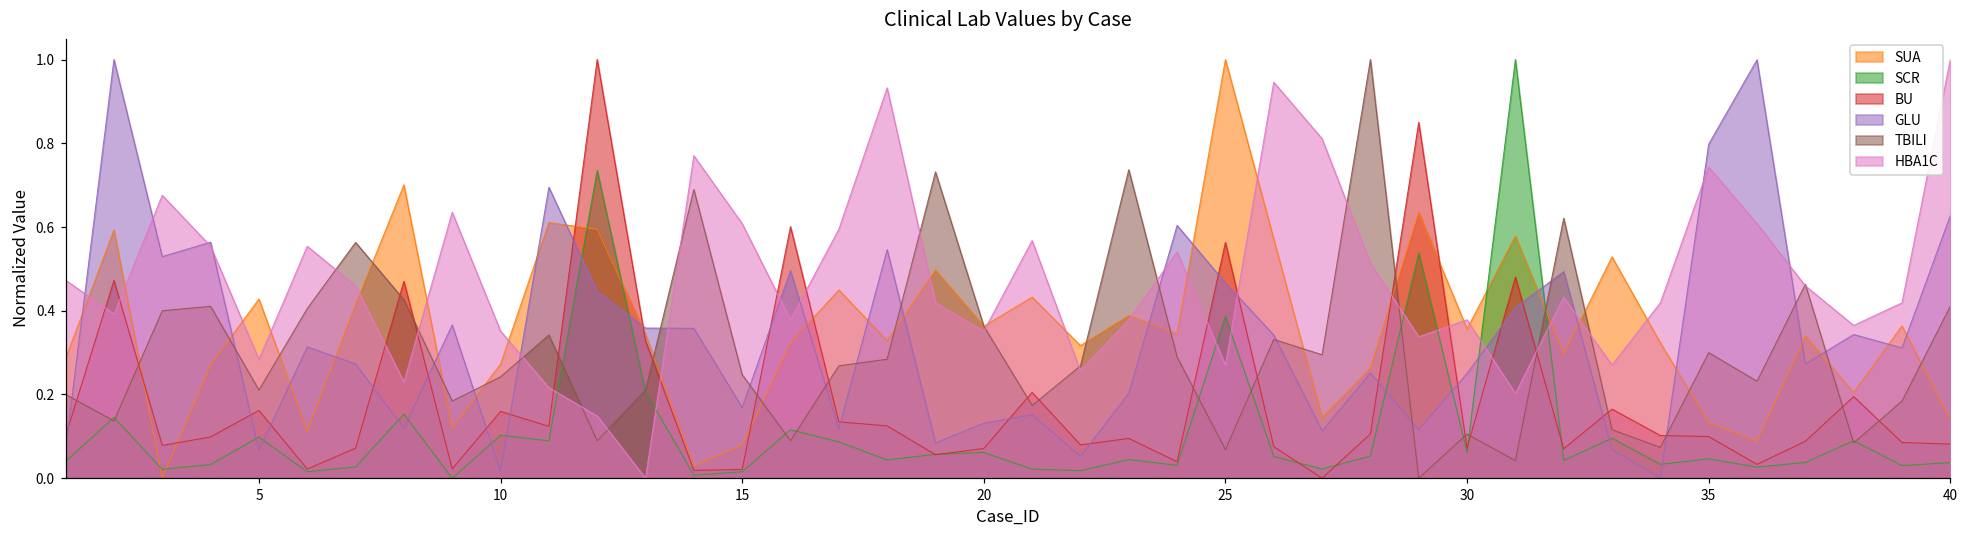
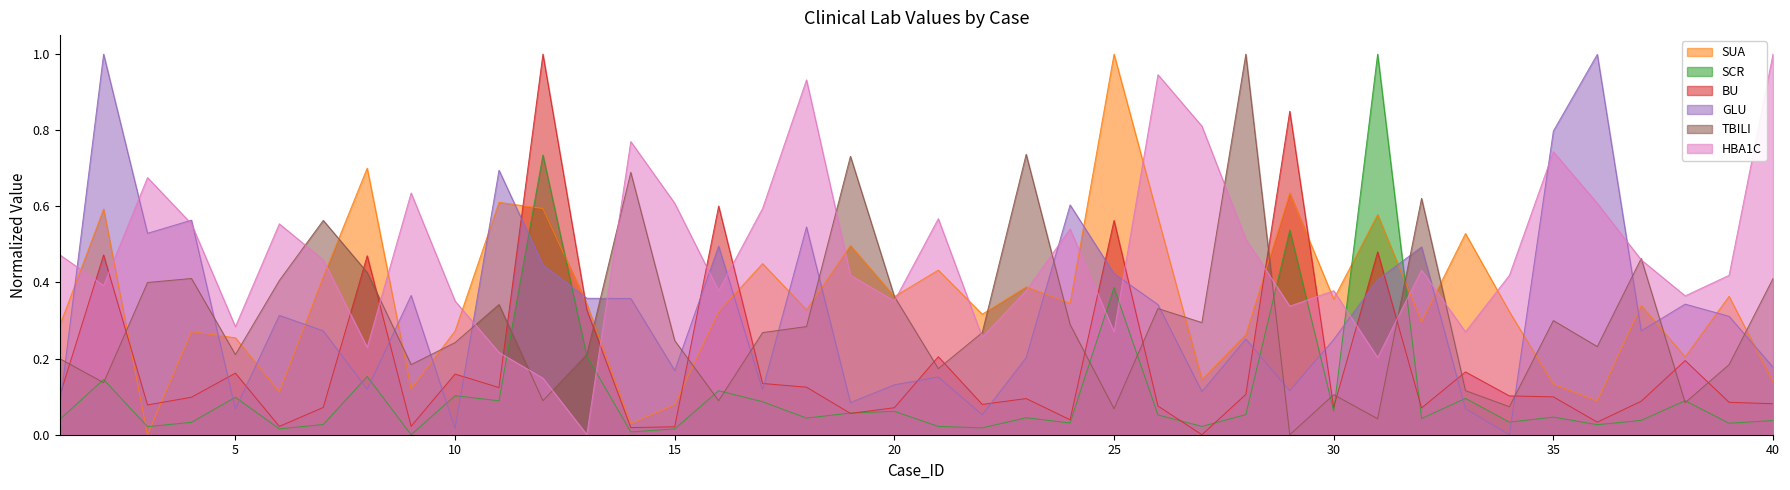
  {
    "SUA": {
-     "5": 0.43,
+     "5": 0.25,
      "10": 0.27,
      "15": 0.08,
      "25": 1.00,
      "30": 0.36,
      "35": 0.13,
      "40": 0.14
    },
    "SCR": {
      "5": 0.10,
      "10": 0.10,
      "20": 0.06,
      "25": 0.39,
      "30": 0.06,
      "35": 0.05,
      "40": 0.04
    },
    "BU": {
      "5": 0.16,
      "10": 0.16,
      "20": 0.07,
      "25": 0.56,
      "30": 0.07,
      "35": 0.10,
      "40": 0.08
    },
    "GLU": {
      "5": 0.07,
      "10": 0.02,
      "15": 0.17,
      "20": 0.13,
-     "25": 0.47,
+     "25": 0.42,
      "30": 0.25,
      "35": 0.80,
-     "40": 0.63
+     "40": 0.18
    },
    "TBILI": {
      "5": 0.21,
      "10": 0.24,
      "15": 0.25,
      "25": 0.07,
      "30": 0.11,
      "35": 0.30,
      "40": 0.41
    },
    "HBA1C": {
      "5": 0.28,
      "10": 0.35,
      "15": 0.61,
      "20": 0.35,
      "25": 0.27,
      "30": 0.38,
      "35": 0.74,
      "40": 1.00
    }
  }
